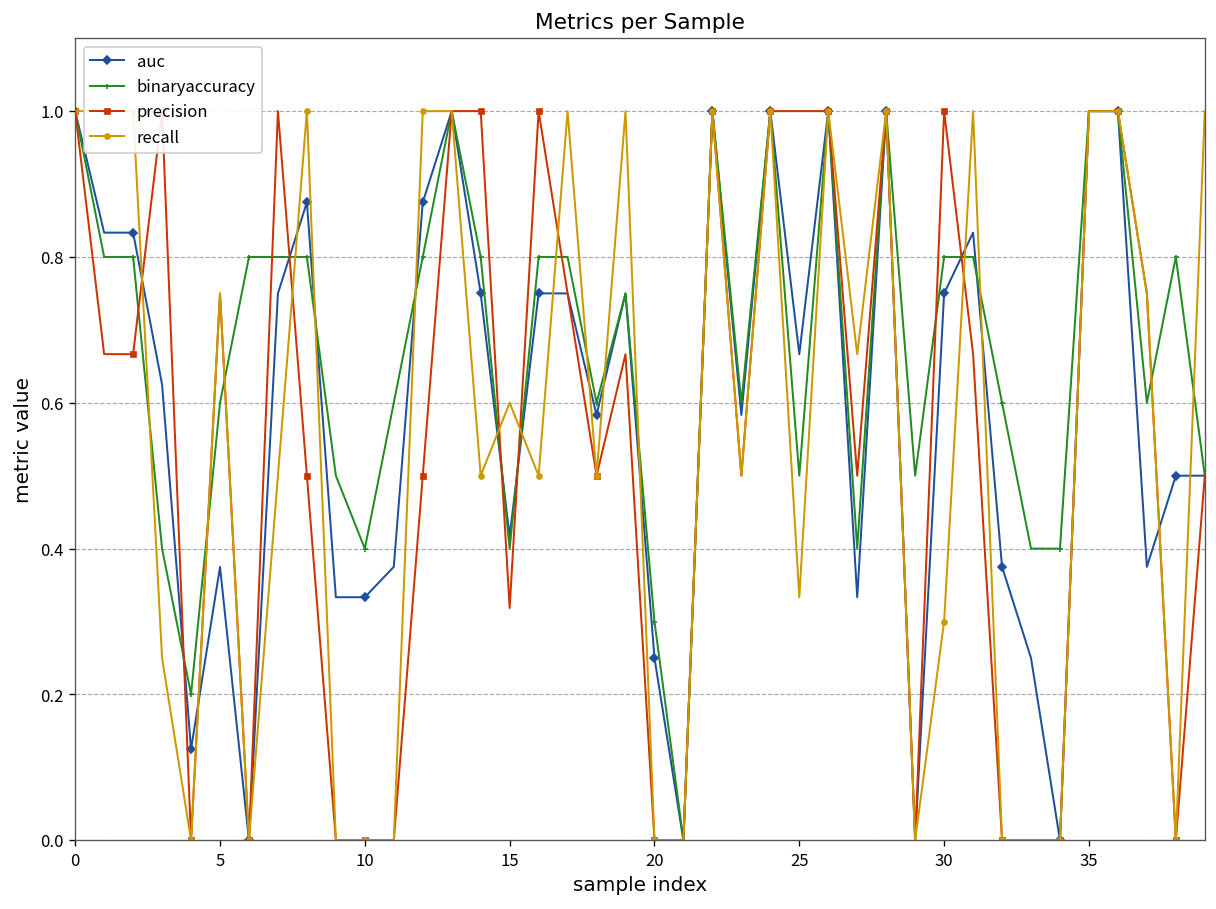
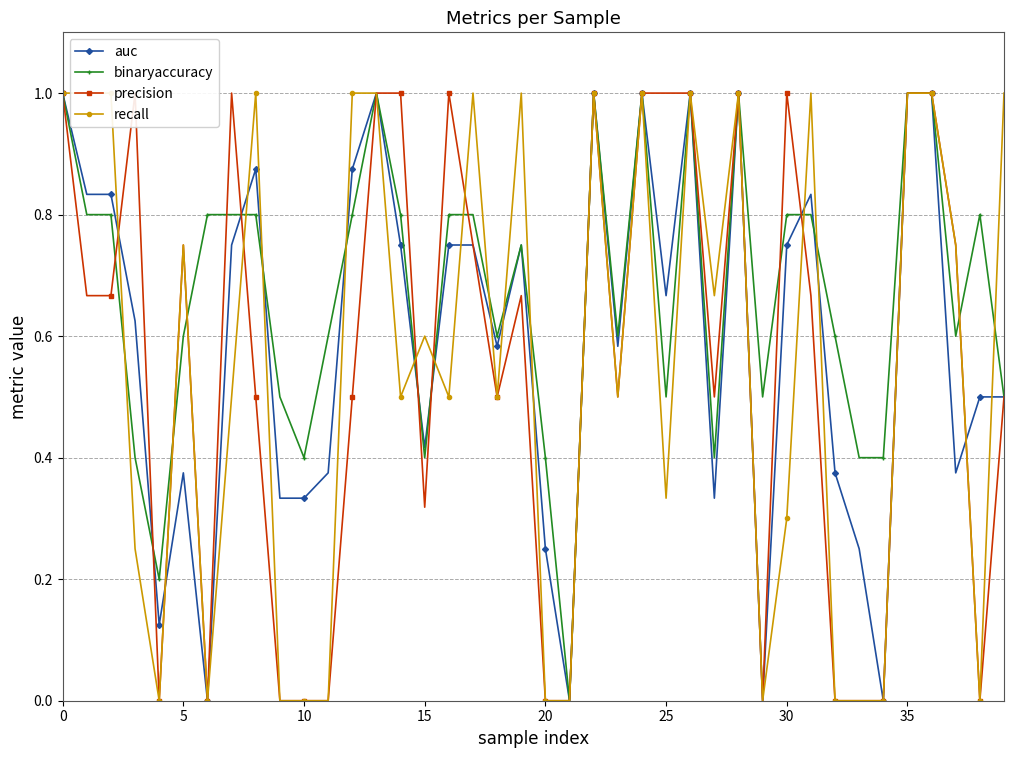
  {
    "auc": {
      "5": 0.38,
      "10": 0.33,
      "15": 0.42,
      "20": 0.25,
      "25": 0.67,
      "30": 0.75
    },
    "binaryaccuracy": {
      "5": 0.6,
      "10": 0.4,
      "15": 0.4,
-     "20": 0.3,
+     "20": 0.4,
      "25": 0.5,
      "30": 0.8
    },
    "precision": {
      "15": 0.32,
      "25": 1.0,
      "30": 1.0
    },
    "recall": {
      "15": 0.6,
      "25": 0.33,
      "30": 0.3
    }
  }
